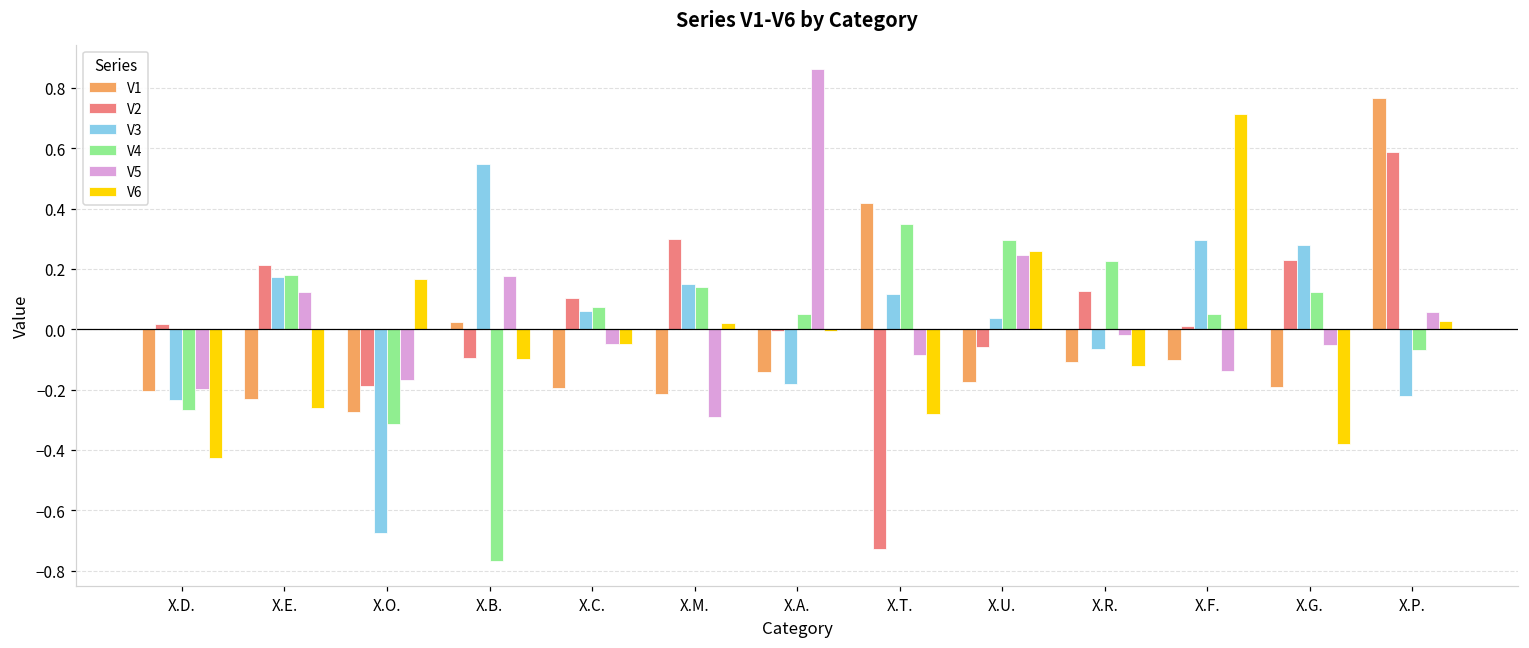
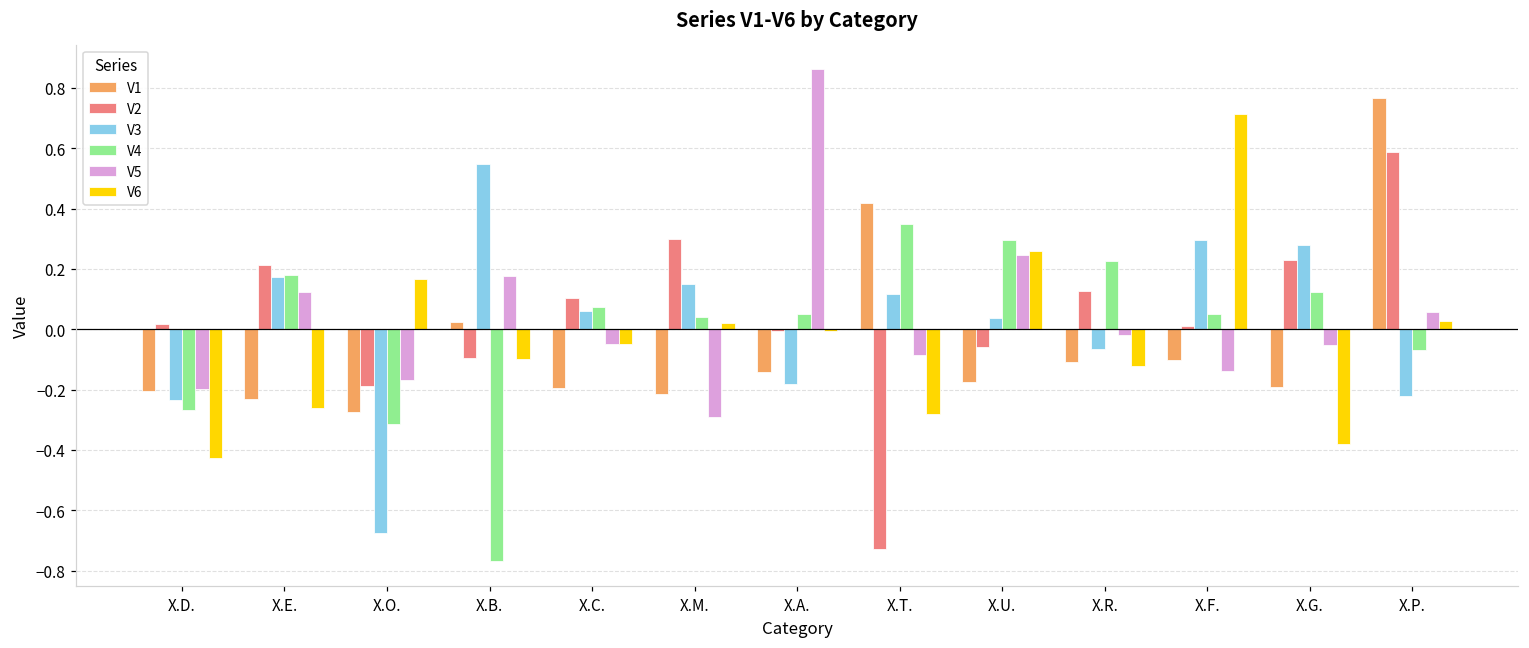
  {
    "V3": {
      "X.D.": -0.23,
      "X.E.": 0.17,
      "X.O.": -0.68,
      "X.B.": 0.55,
      "X.C.": 0.06,
      "X.M.": 0.15,
      "X.A.": -0.18,
      "X.T.": 0.12,
      "X.U.": 0.04,
      "X.R.": -0.07,
      "X.F.": 0.29,
      "X.G.": 0.28,
      "X.P.": -0.22
    },
    "V4": {
      "X.D.": -0.27,
      "X.E.": 0.18,
      "X.O.": -0.31,
      "X.B.": -0.77,
      "X.C.": 0.07,
-     "X.M.": 0.14,
+     "X.M.": 0.04,
      "X.A.": 0.05,
      "X.T.": 0.35,
      "X.U.": 0.30,
      "X.R.": 0.22,
      "X.F.": 0.05,
      "X.G.": 0.12,
      "X.P.": -0.07
    },
    "V5": {
      "X.D.": -0.20,
      "X.E.": 0.13,
      "X.O.": -0.17,
      "X.B.": 0.18,
      "X.C.": -0.05,
      "X.M.": -0.29,
      "X.A.": 0.86,
      "X.T.": -0.09,
      "X.U.": 0.24,
      "X.R.": -0.02,
      "X.F.": -0.14,
      "X.G.": -0.05,
      "X.P.": 0.06
    },
    "V6": {
      "X.D.": -0.43,
      "X.E.": -0.26,
      "X.O.": 0.17,
      "X.B.": -0.10,
      "X.C.": -0.05,
      "X.M.": 0.02,
      "X.T.": -0.28,
      "X.U.": 0.26,
      "X.R.": -0.12,
      "X.F.": 0.71,
      "X.G.": -0.38,
      "X.P.": 0.03
    }
  }
